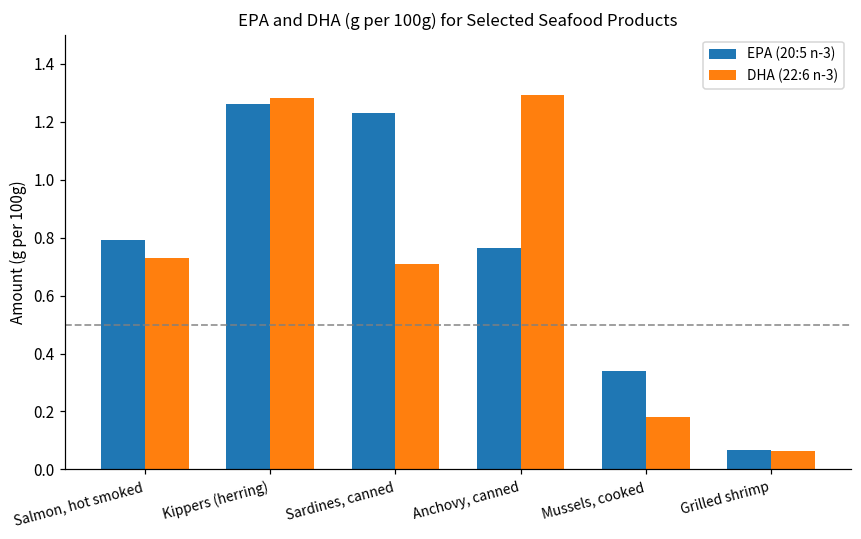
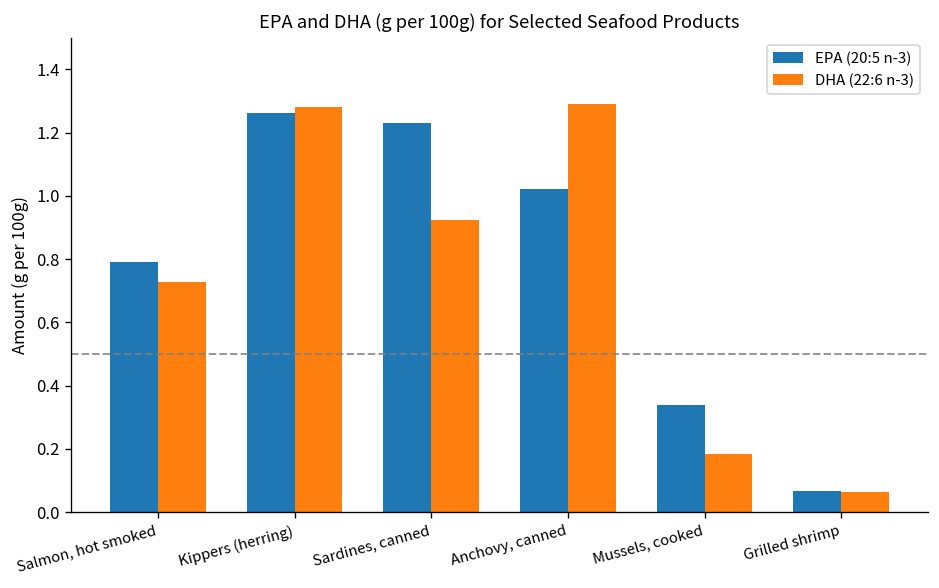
  {
    "EPA (20:5 n-3)": {
      "Salmon, hot smoked": 0.79,
      "Kippers (herring)": 1.26,
      "Sardines, canned": 1.23,
-     "Anchovy, canned": 0.76,
+     "Anchovy, canned": 1.02,
      "Mussels, cooked": 0.34,
      "Grilled shrimp": 0.07
    },
    "DHA (22:6 n-3)": {
      "Salmon, hot smoked": 0.73,
      "Kippers (herring)": 1.28,
-     "Sardines, canned": 0.71,
+     "Sardines, canned": 0.92,
      "Anchovy, canned": 1.29,
      "Mussels, cooked": 0.18,
      "Grilled shrimp": 0.06
    }
  }
